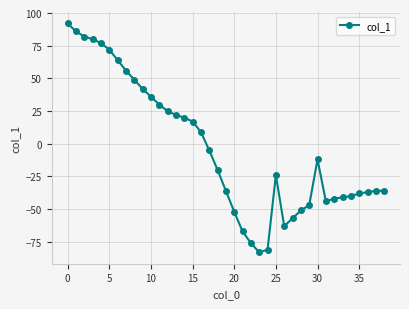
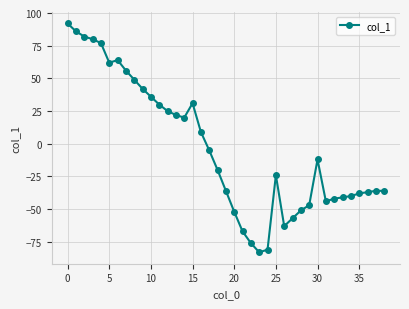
  {
    "0": 92,
-   "5": 72,
+   "5": 62,
    "10": 36,
-   "15": 17,
+   "15": 31,
    "20": -52,
    "25": -24,
    "30": -12,
    "35": -38
  }
